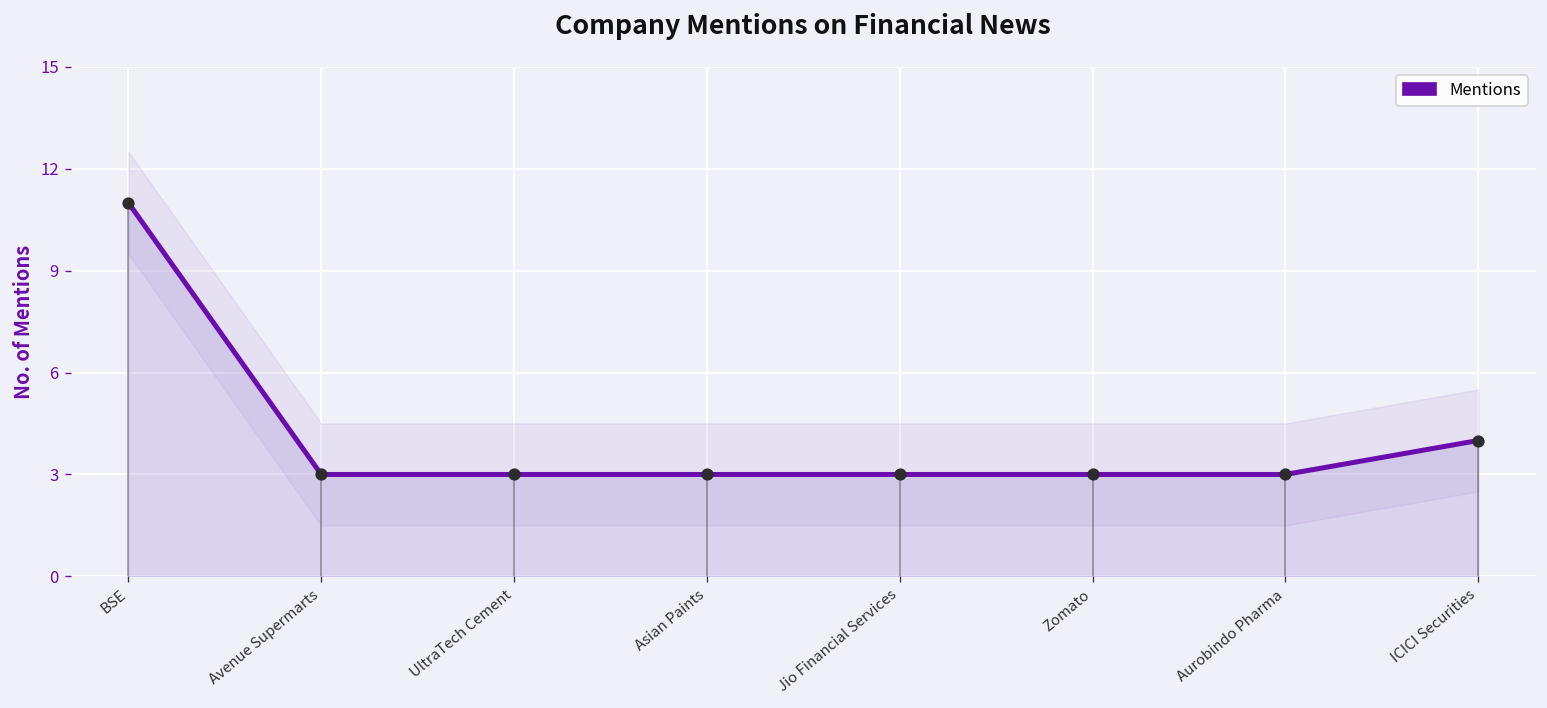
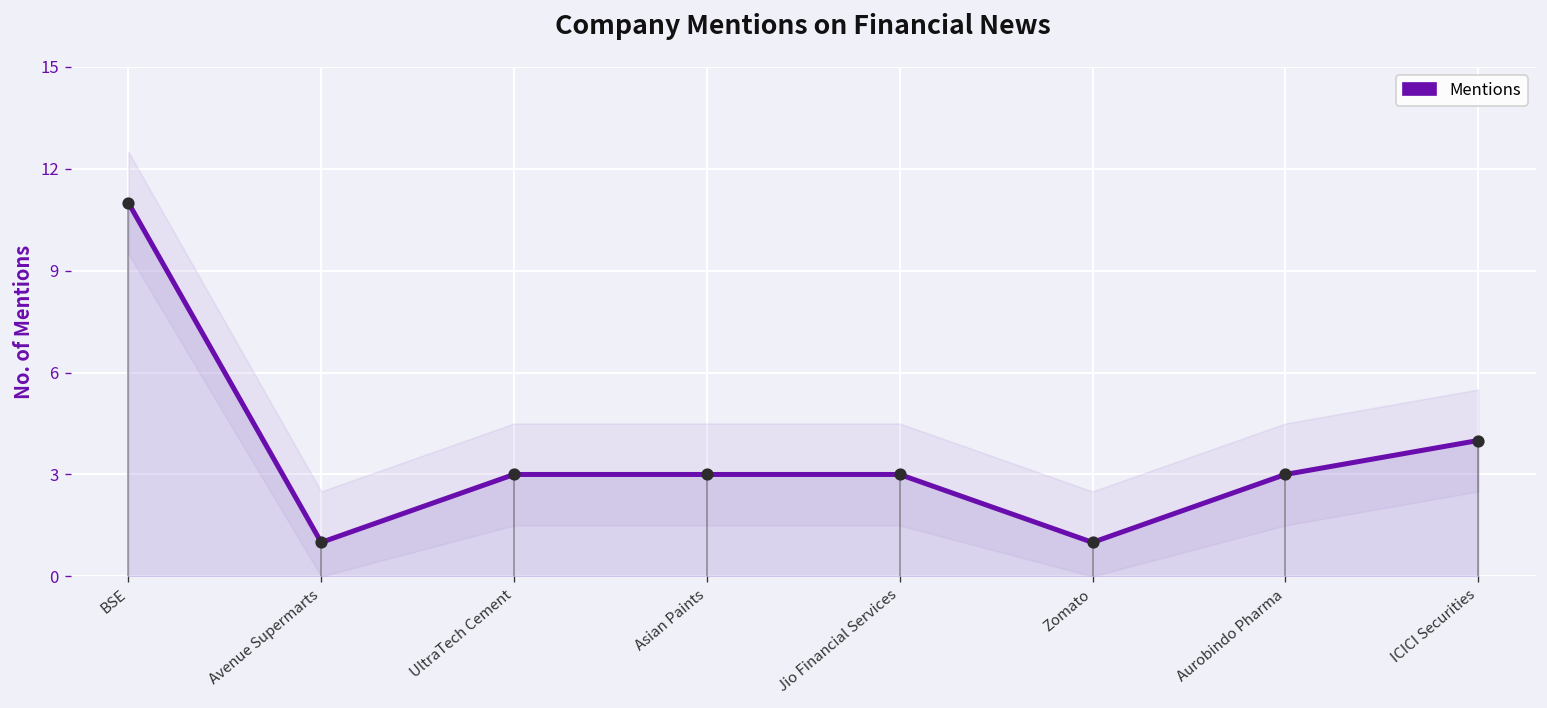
  {
    "Mentions": {
-     "Avenue Supermarts": 3,
-     "Zomato": 3
+     "Avenue Supermarts": 1,
+     "Zomato": 1
    }
  }
